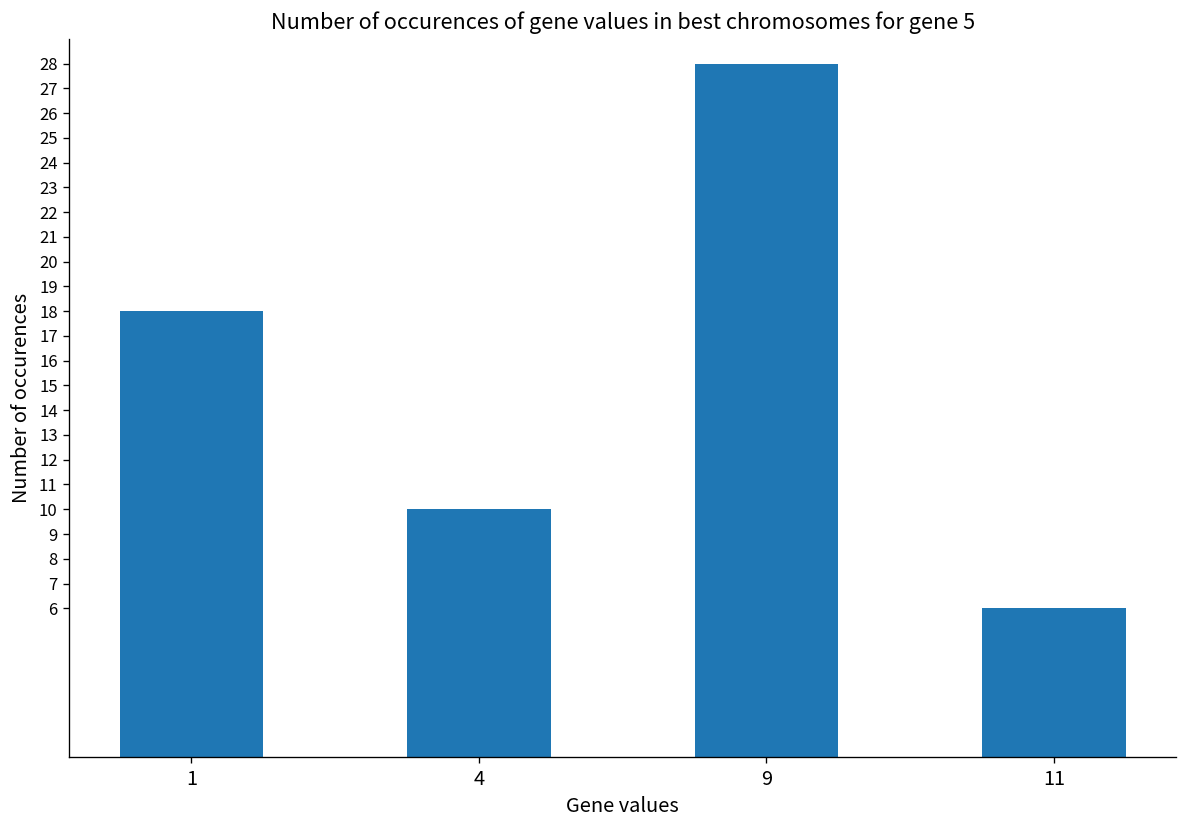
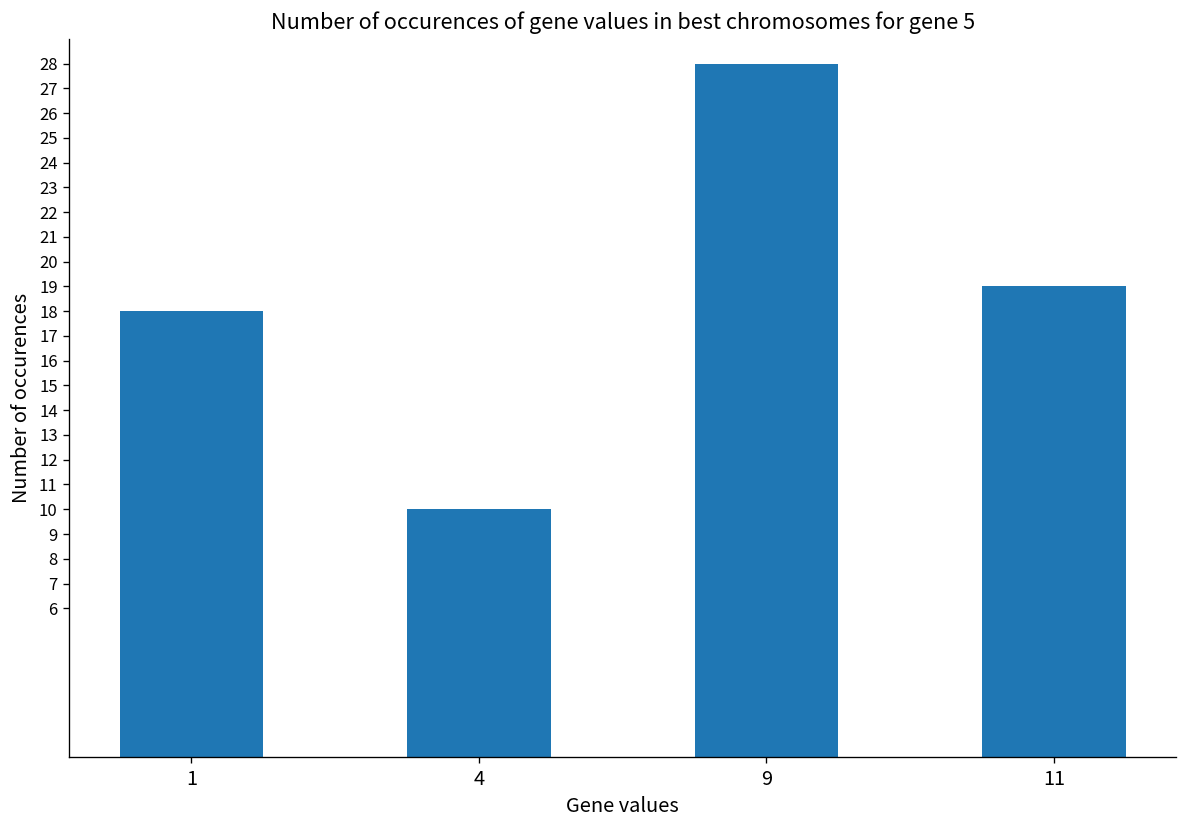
  {
    "1": 18,
    "4": 10,
    "9": 28,
-   "11": 6
+   "11": 19
  }
